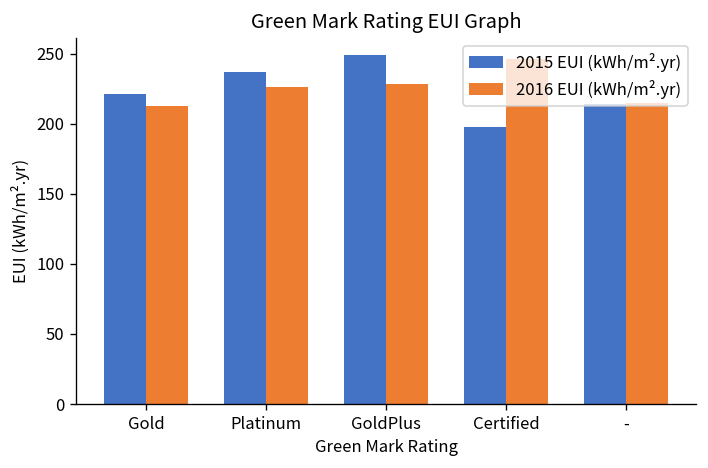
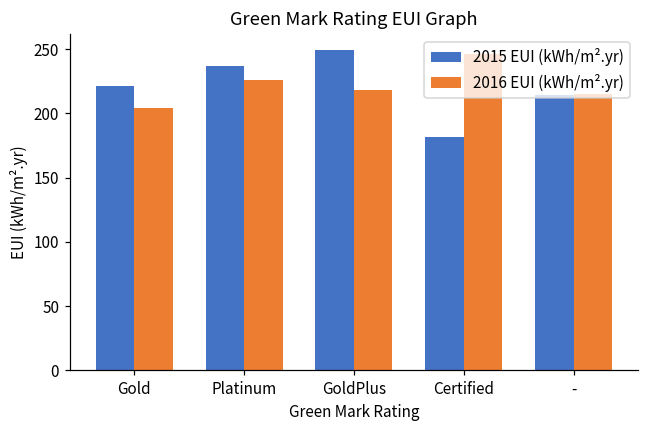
  {
    "2015 EUI (kWh/m².yr)": {
      "Gold": 221,
      "Platinum": 237,
      "GoldPlus": 249,
-     "Certified": 198,
+     "Certified": 182,
      "-": 214
    },
    "2016 EUI (kWh/m².yr)": {
-     "Gold": 213,
+     "Gold": 204,
      "Platinum": 226,
-     "GoldPlus": 228
+     "GoldPlus": 218
    }
  }
